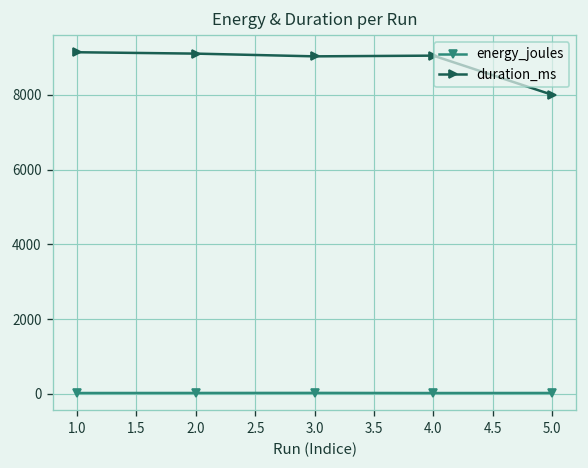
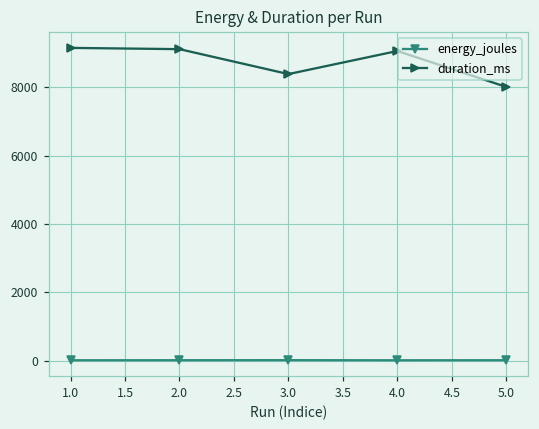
  {
    "energy_joules": {
      "1.0": 0,
      "2.0": 0,
      "3.0": 0,
      "4.0": 0,
      "5.0": 0
    },
    "duration_ms": {
      "1.0": 9100,
      "2.0": 9100,
-     "3.0": 9000,
+     "3.0": 8400,
      "4.0": 9100,
      "5.0": 8000
    }
  }
